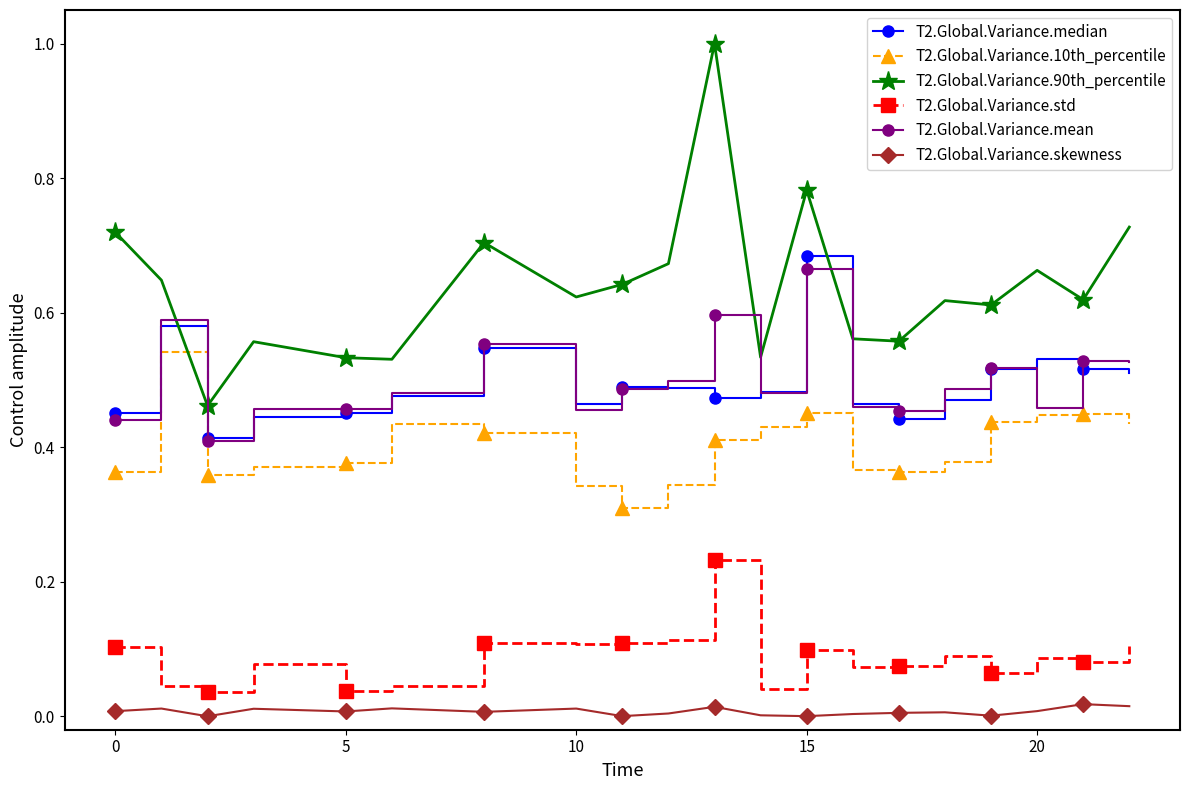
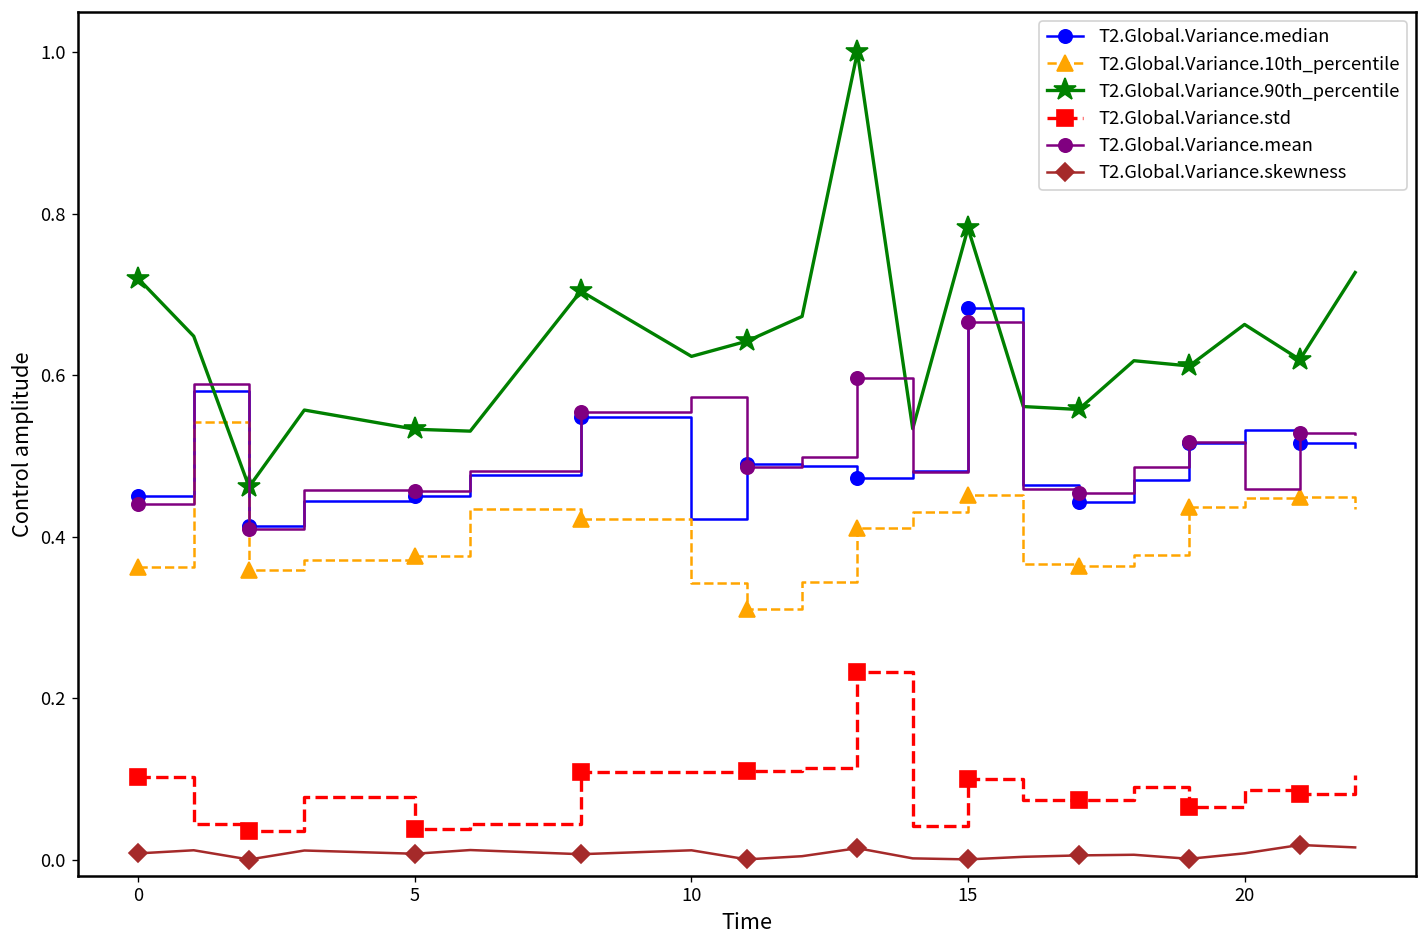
  {
    "T2.Global.Variance.median": {
      "0": 0.45,
      "5": 0.45,
-     "10": 0.46,
+     "10": 0.42,
      "15": 0.68,
      "20": 0.53
    },
    "T2.Global.Variance.10th_percentile": {
      "0": 0.36,
      "5": 0.38,
      "10": 0.34,
      "15": 0.45,
      "20": 0.45
    },
    "T2.Global.Variance.90th_percentile": {
      "0": 0.72,
      "5": 0.53,
      "10": 0.62,
      "15": 0.78,
      "20": 0.66
    },
    "T2.Global.Variance.std": {
      "0": 0.10,
      "5": 0.04,
      "10": 0.11,
      "15": 0.10,
      "20": 0.09
    },
    "T2.Global.Variance.mean": {
      "0": 0.44,
      "5": 0.46,
-     "10": 0.46,
+     "10": 0.57,
      "15": 0.67,
      "20": 0.46
    },
    "T2.Global.Variance.skewness": {
      "0": 0.01,
      "5": 0.01,
      "10": 0.01,
      "15": 0.00,
      "20": 0.01
    }
  }
